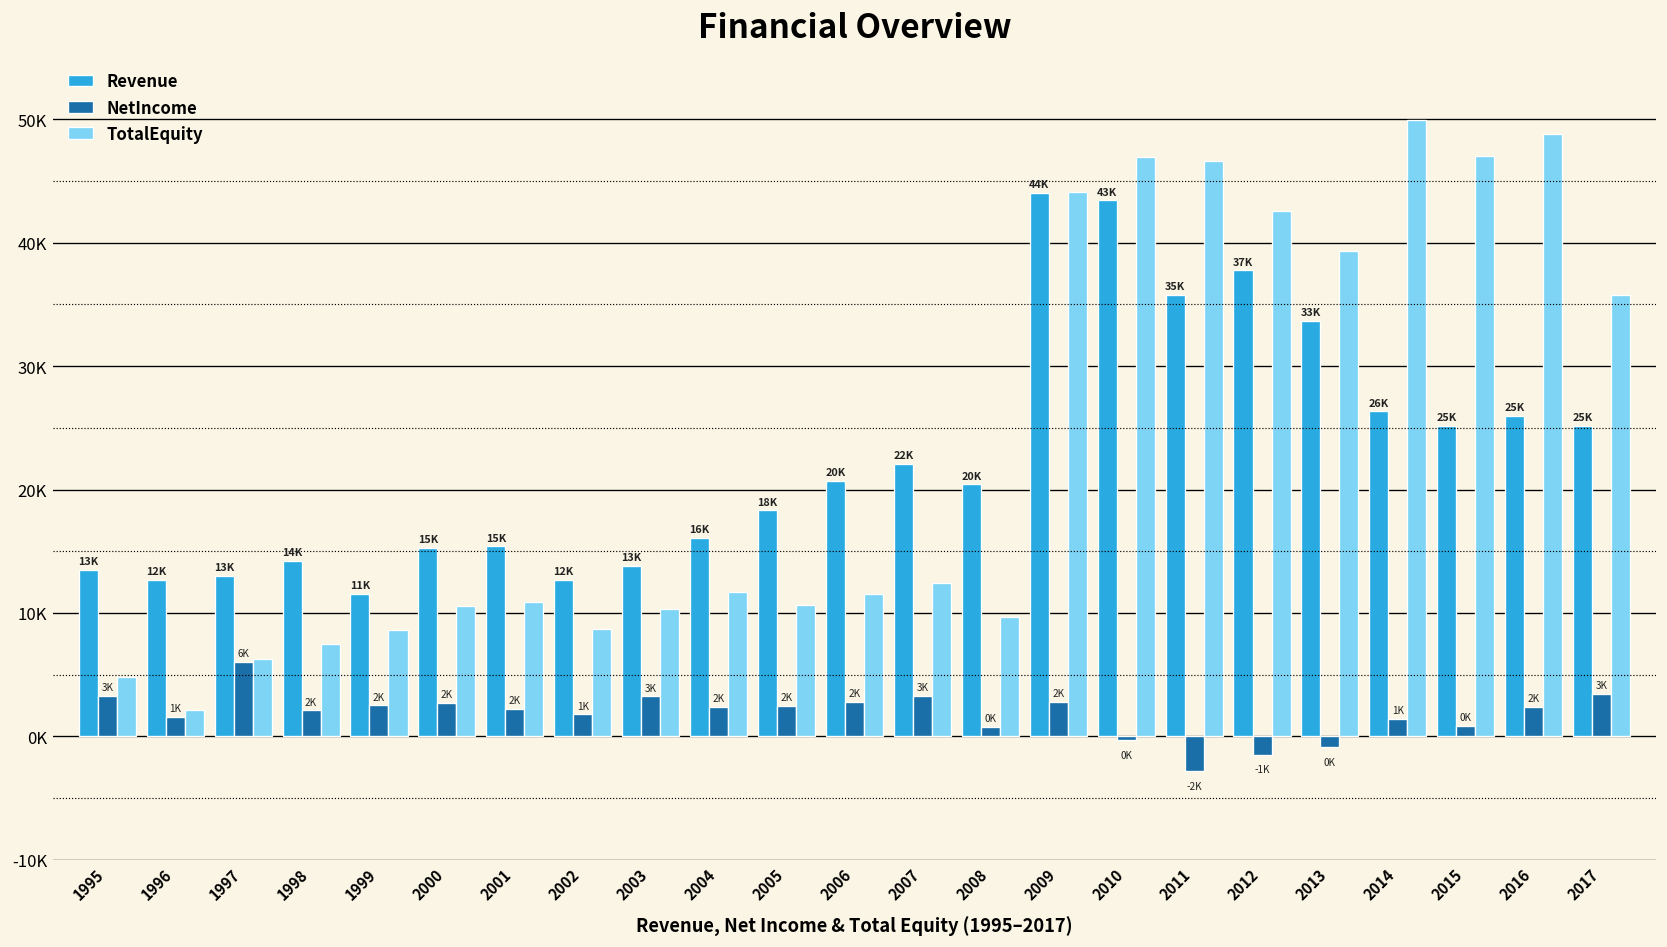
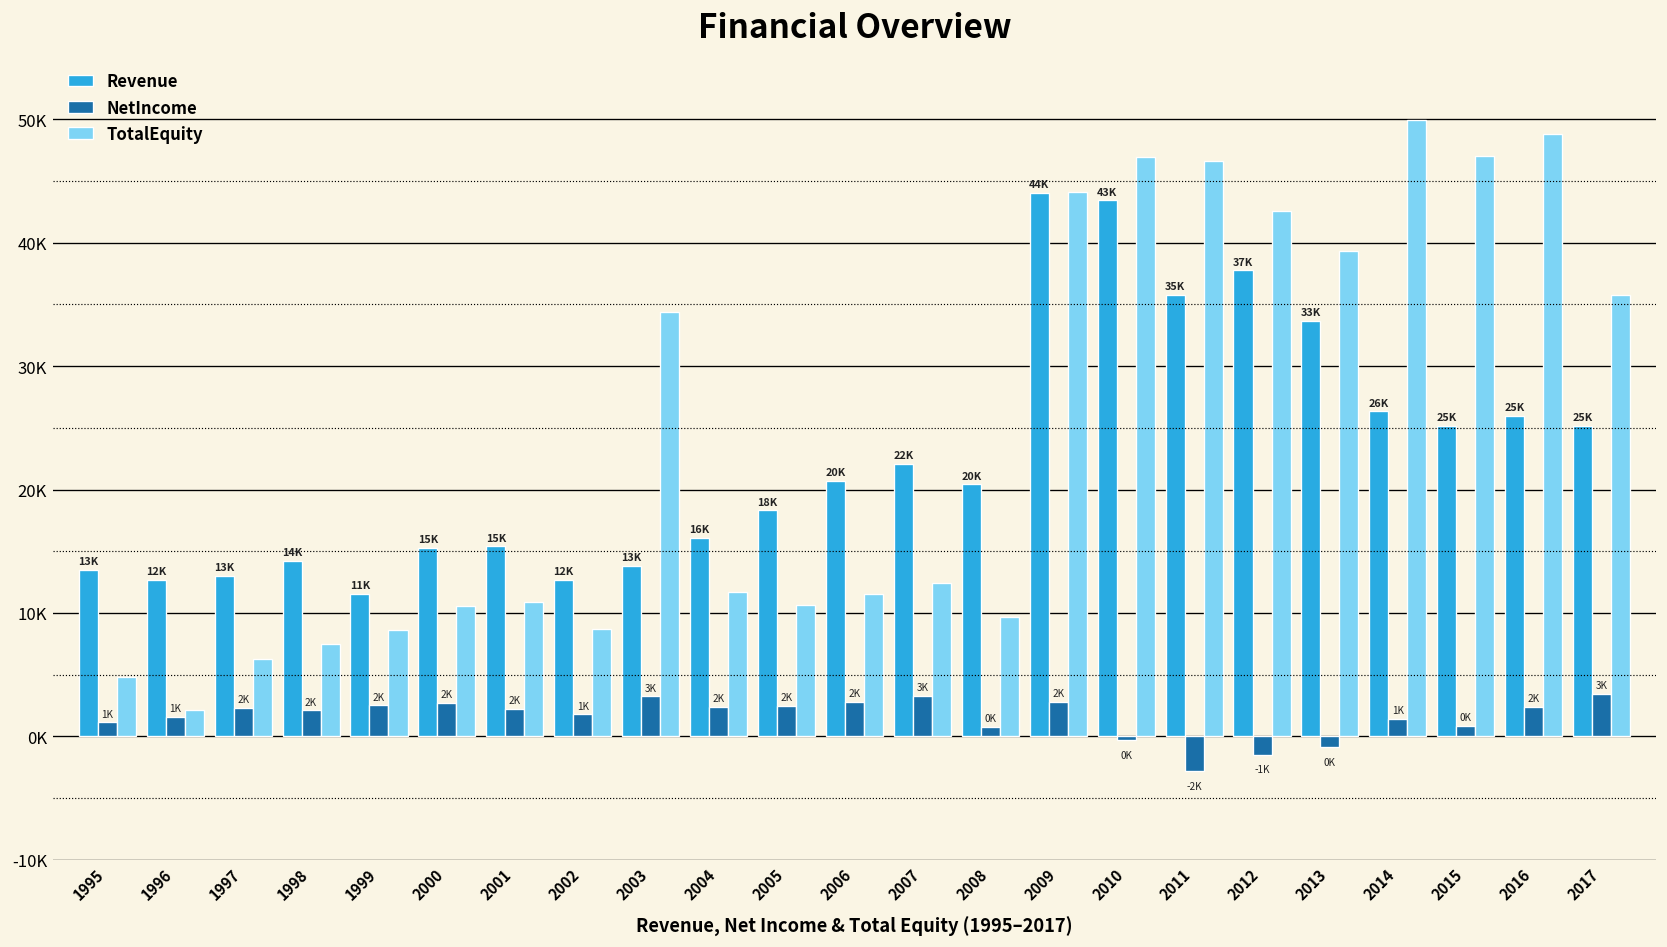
  {
    "Revenue": {
      "1995": "13K",
      "1997": "13K",
      "1998": "14K",
      "2000": "15K",
      "2001": "15K",
      "2004": "16K",
      "2005": "18K",
      "2007": "22K",
      "2008": "20K",
      "2009": "44K",
      "2010": "43K",
      "2014": "26K",
      "2015": "25K",
      "2017": "25K"
    },
    "NetIncome": {
-     "1995": "3K",
-     "1997": "6K",
+     "1995": "1K",
+     "1997": "2K",
      "1998": "2K",
      "2001": "2K",
      "2003": "3K",
      "2004": "2K",
      "2005": "2K",
      "2007": "3K",
      "2012": "-1K",
      "2014": "1K",
      "2016": "2K",
      "2017": "3K"
    },
    "TotalEquity": {
      "1995": "4800",
      "1996": "2100",
      "1997": "6300",
      "1998": "7500",
      "1999": "8600",
      "2000": "10600",
      "2001": "10900",
      "2002": "8700",
-     "2003": "10400",
+     "2003": "34400",
      "2004": "11700",
      "2005": "10600",
      "2006": "11500",
      "2007": "12400",
      "2008": "9700",
      "2010": "46900",
      "2011": "46600",
      "2012": "42600",
      "2013": "39300",
      "2014": "49900",
      "2015": "47000",
      "2016": "48800",
      "2017": "35800"
    }
  }
